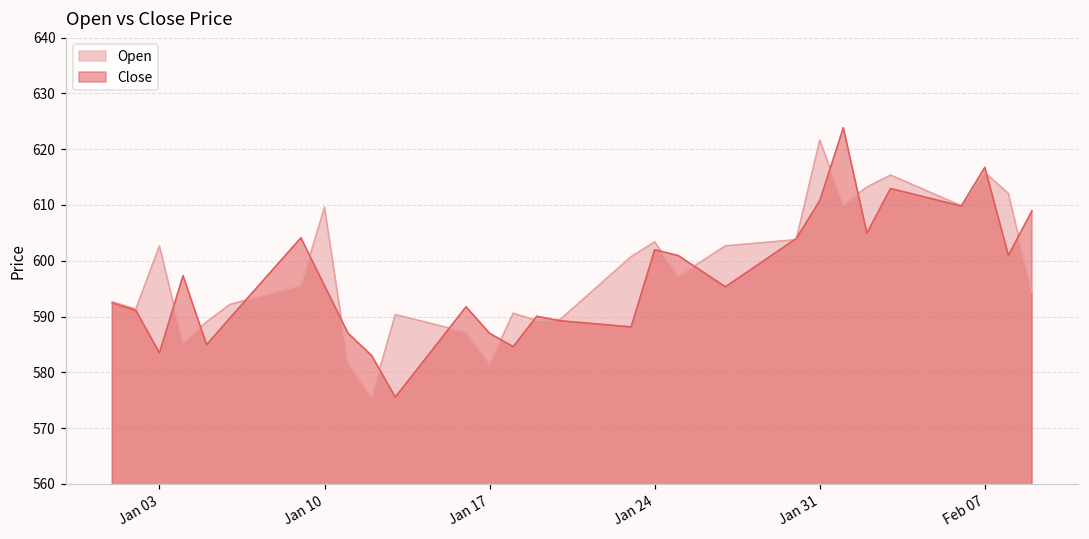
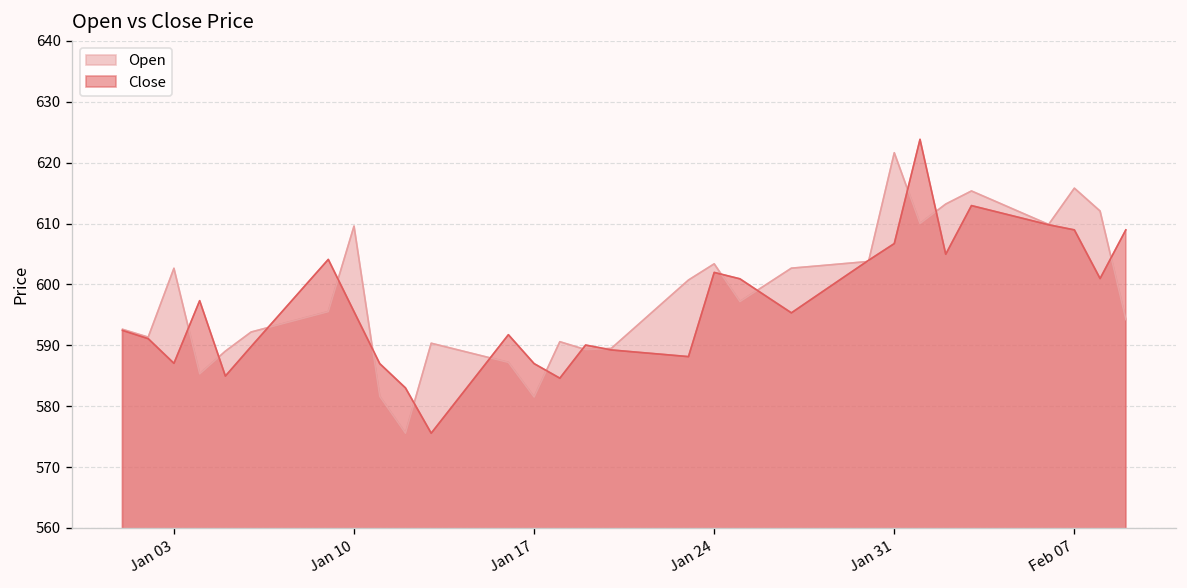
  {
    "Open": {
      "Jan 03": 603,
      "Jan 10": 610,
      "Jan 17": 582,
      "Jan 24": 603,
      "Jan 31": 622,
      "Feb 07": 616
    },
    "Close": {
-     "Jan 03": 583,
+     "Jan 03": 587,
      "Jan 10": 596,
      "Jan 17": 587,
      "Jan 24": 602,
-     "Jan 31": 611,
-     "Feb 07": 617
+     "Jan 31": 607,
+     "Feb 07": 609
    }
  }
